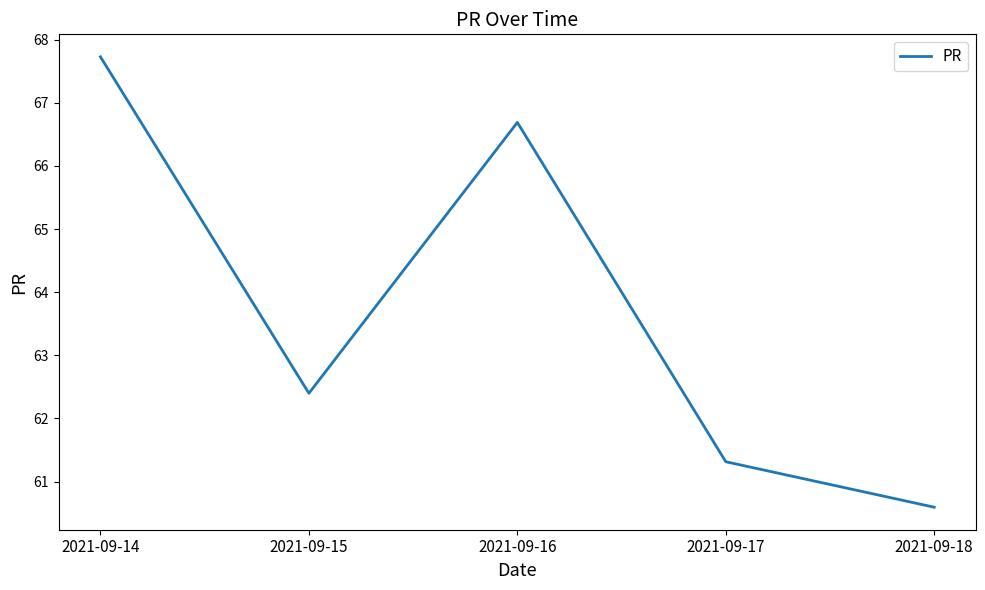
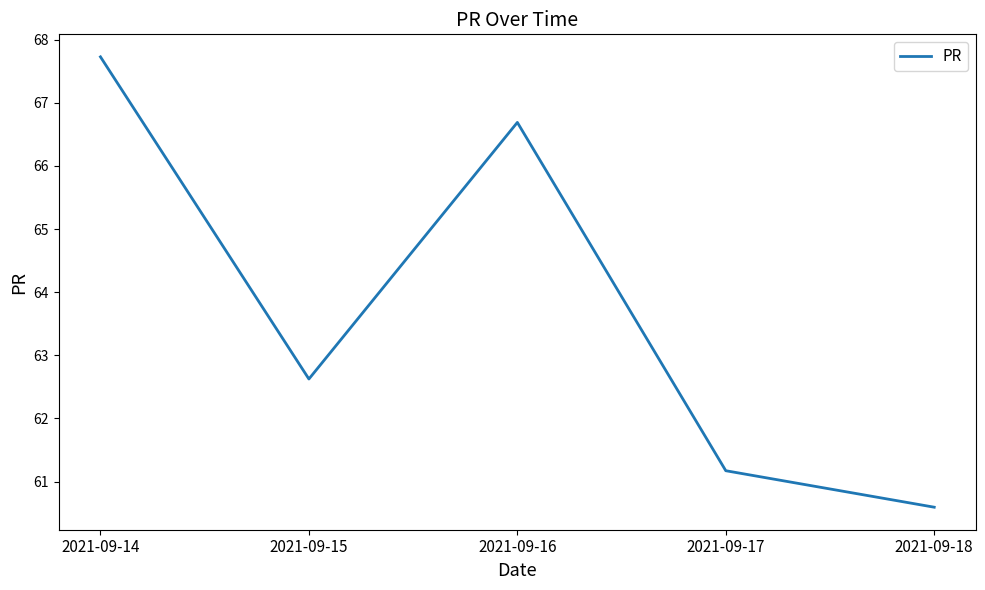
  {
    "2021-09-14": 67.7,
-   "2021-09-15": 62.4,
+   "2021-09-15": 62.6,
    "2021-09-16": 66.7,
-   "2021-09-17": 61.3,
+   "2021-09-17": 61.2,
    "2021-09-18": 60.6
  }
